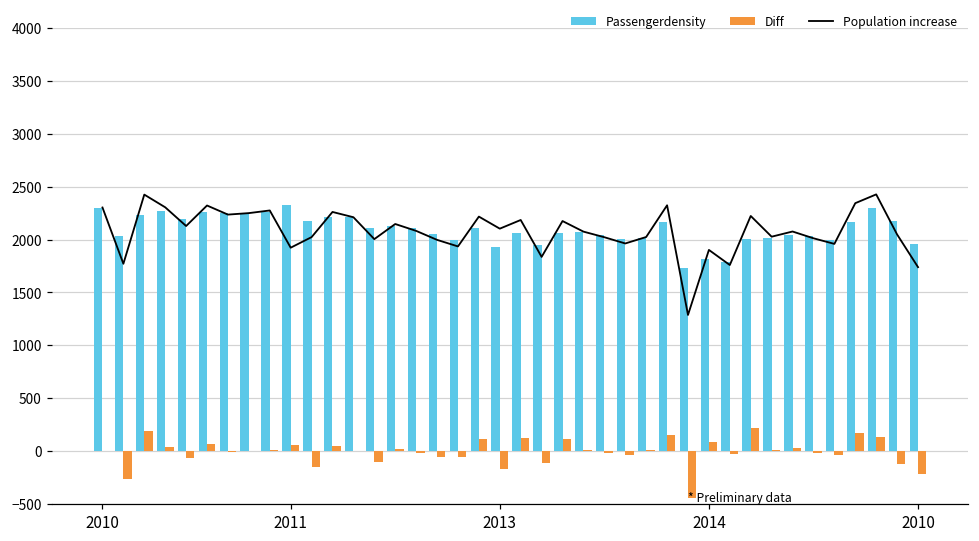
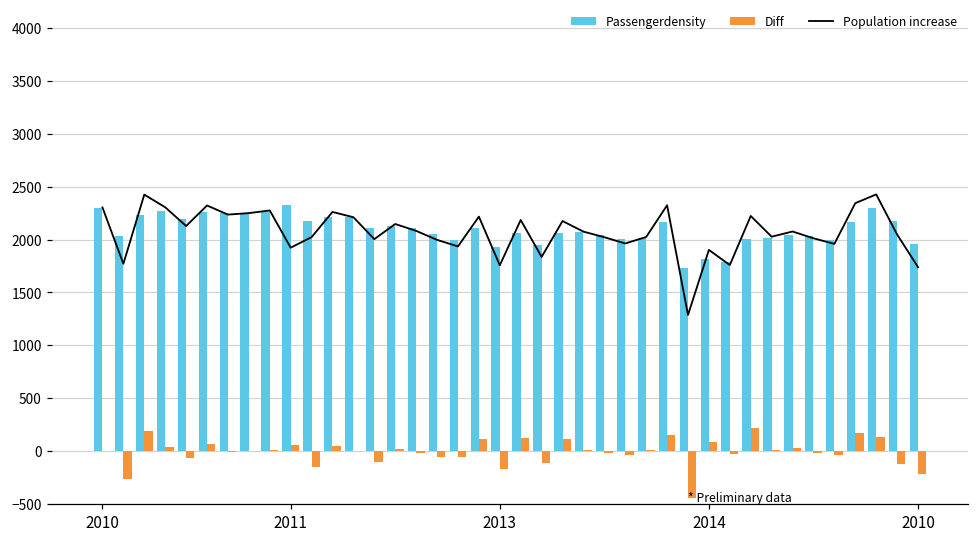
  {
    "Population increase": {
      "2011": 1900,
-     "2013": 2100,
+     "2013": 1800,
      "2014": 1900
    }
  }
